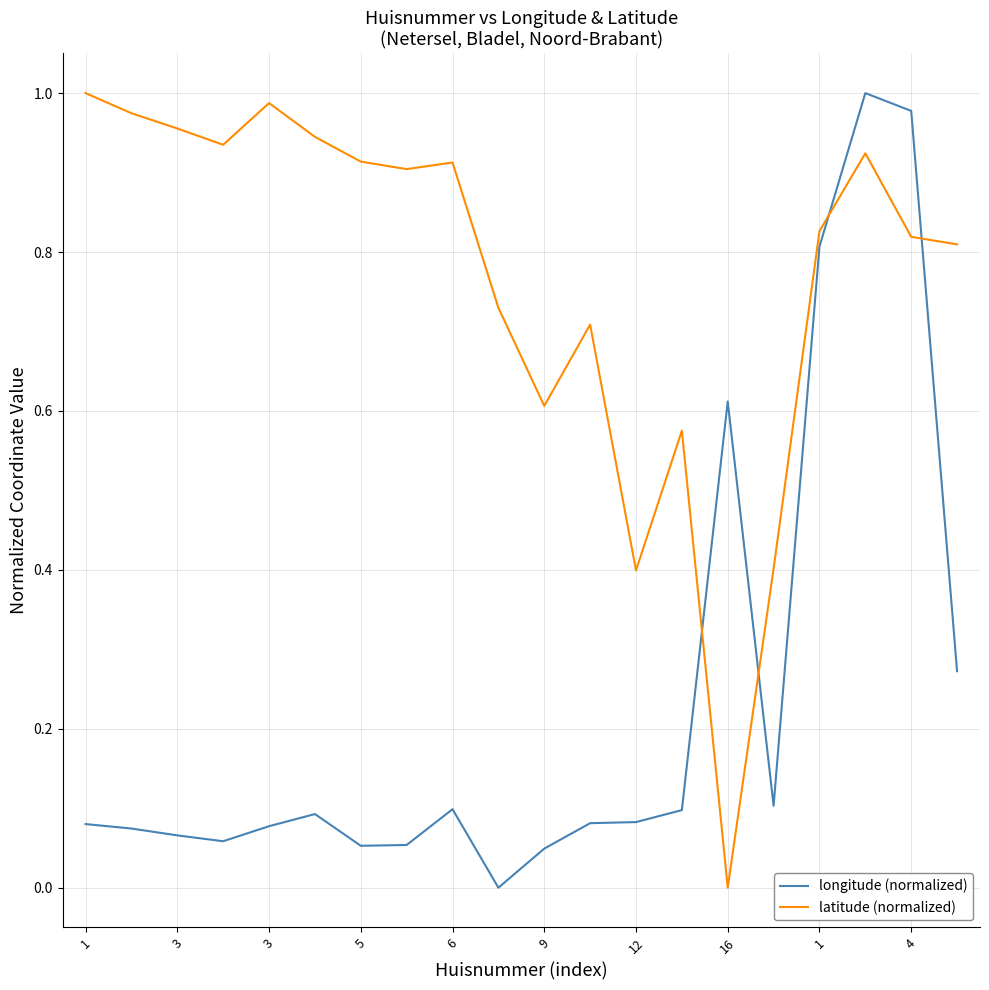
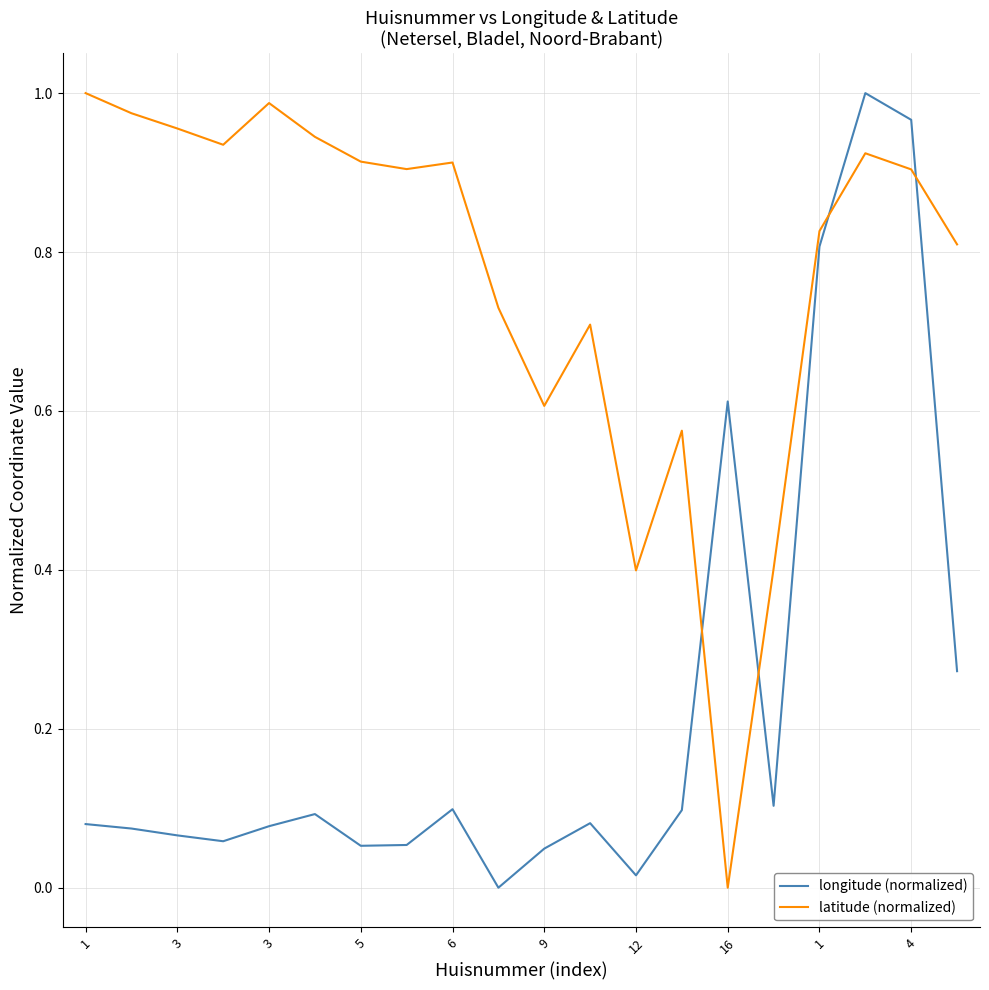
  {
    "longitude (normalized)": {
      "6": 0.10,
-     "12": 0.08,
+     "12": 0.02,
      "16": 0.61,
-     "4": 0.98
+     "4": 0.97
    },
    "latitude (normalized)": {
      "6": 0.91,
      "12": 0.40,
      "16": 0.00,
-     "4": 0.82
+     "4": 0.90
    }
  }
